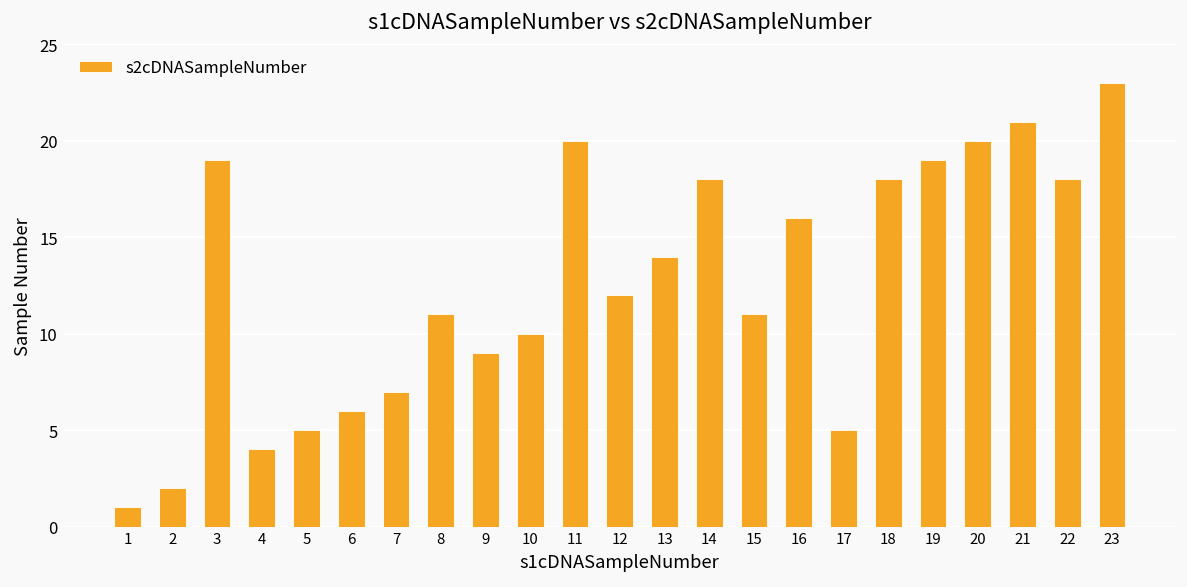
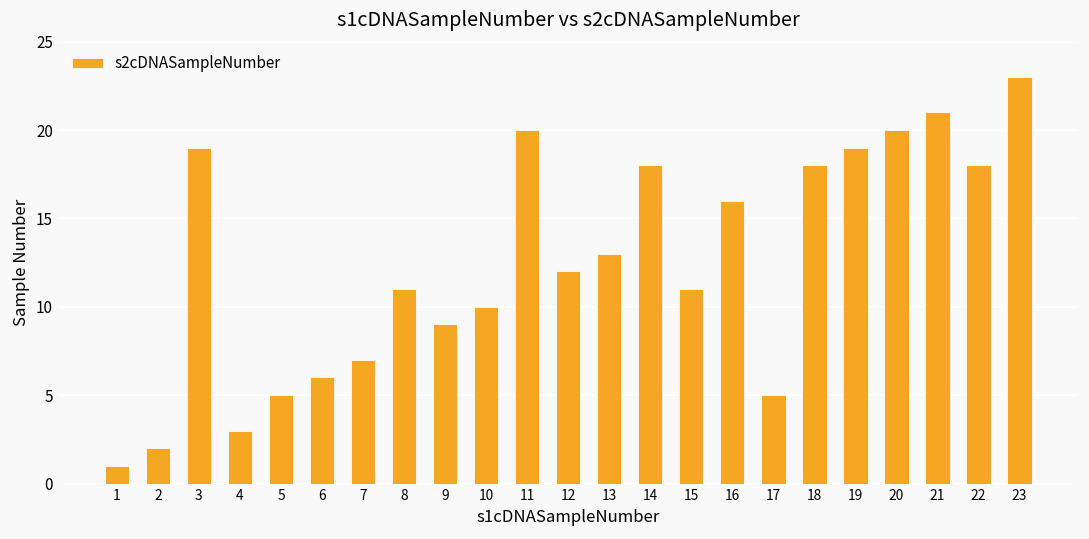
  {
    "1": 1,
    "2": 2,
    "3": 19,
-   "4": 4,
+   "4": 3,
    "5": 5,
    "6": 6,
    "7": 7,
    "8": 11,
    "9": 9,
    "10": 10,
    "11": 20,
    "12": 12,
-   "13": 14,
+   "13": 13,
    "14": 18,
    "15": 11,
    "16": 16,
    "17": 5,
    "18": 18,
    "19": 19,
    "20": 20,
    "21": 21,
    "22": 18,
    "23": 23
  }
